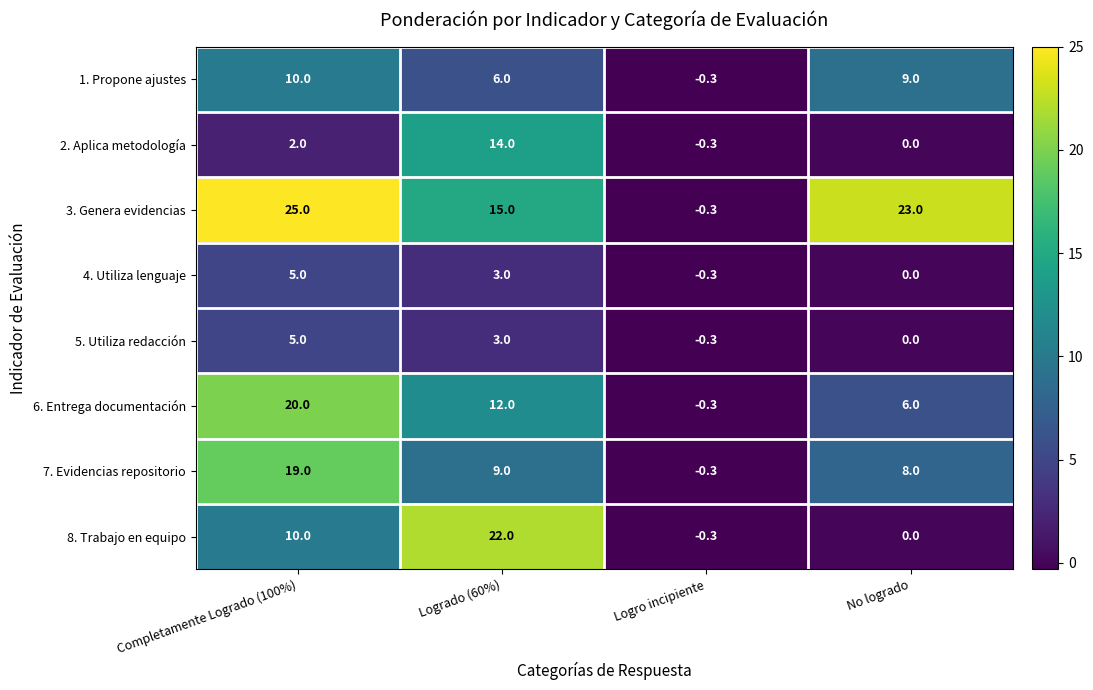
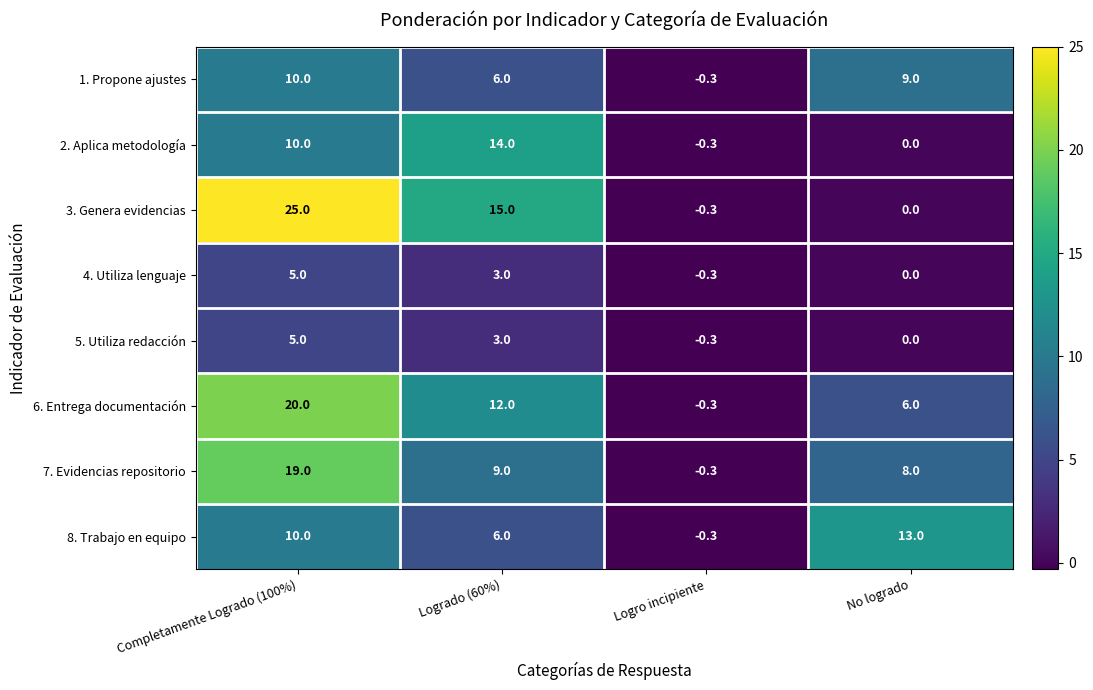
  {
    "1. Propone ajustes": {
      "Completamente Logrado (100%)": 10.0,
      "Logrado (60%)": 6.0,
      "Logro incipiente": -0.3,
      "No logrado": 9.0
    },
    "2. Aplica metodología": {
-     "Completamente Logrado (100%)": 2.0,
+     "Completamente Logrado (100%)": 10.0,
      "Logrado (60%)": 14.0,
      "Logro incipiente": -0.3,
      "No logrado": 0.0
    },
    "3. Genera evidencias": {
      "Completamente Logrado (100%)": 25.0,
      "Logrado (60%)": 15.0,
      "Logro incipiente": -0.3,
-     "No logrado": 23.0
+     "No logrado": 0.0
    },
    "4. Utiliza lenguaje": {
      "Completamente Logrado (100%)": 5.0,
      "Logrado (60%)": 3.0,
      "Logro incipiente": -0.3,
      "No logrado": 0.0
    },
    "5. Utiliza redacción": {
      "Completamente Logrado (100%)": 5.0,
      "Logrado (60%)": 3.0,
      "Logro incipiente": -0.3,
      "No logrado": 0.0
    },
    "6. Entrega documentación": {
      "Completamente Logrado (100%)": 20.0,
      "Logrado (60%)": 12.0,
      "Logro incipiente": -0.3,
      "No logrado": 6.0
    },
    "7. Evidencias repositorio": {
      "Completamente Logrado (100%)": 19.0,
      "Logrado (60%)": 9.0,
      "Logro incipiente": -0.3,
      "No logrado": 8.0
    },
    "8. Trabajo en equipo": {
      "Completamente Logrado (100%)": 10.0,
-     "Logrado (60%)": 22.0,
+     "Logrado (60%)": 6.0,
      "Logro incipiente": -0.3,
-     "No logrado": 0.0
+     "No logrado": 13.0
    }
  }
